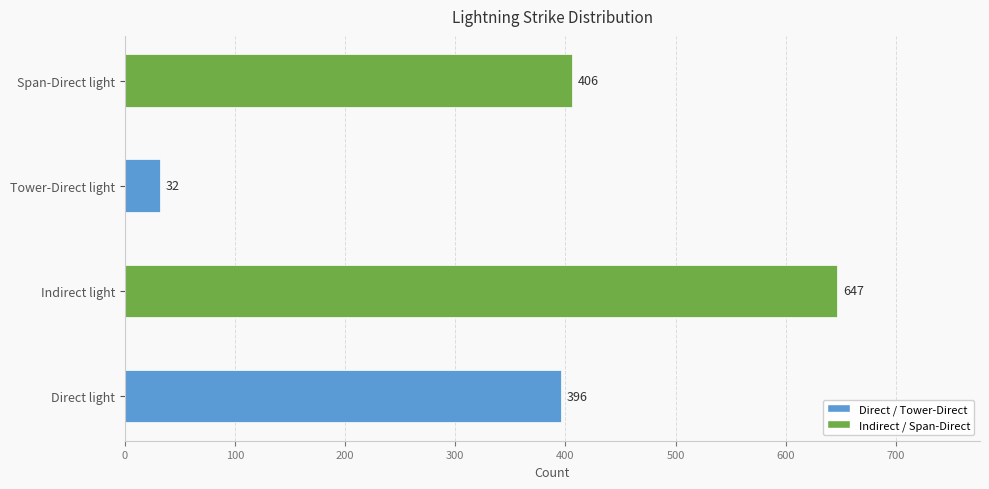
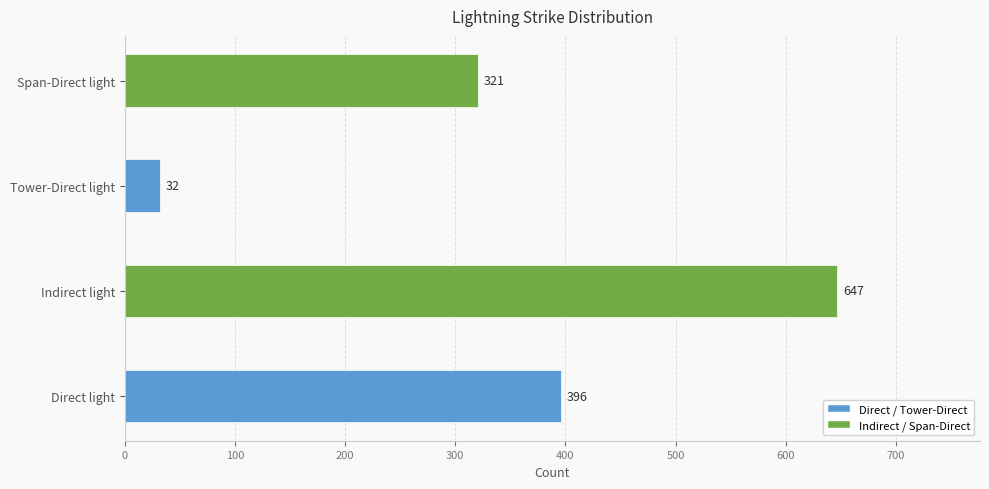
  {
-   "Span-Direct light": 406,
+   "Span-Direct light": 321,
    "Tower-Direct light": 32,
    "Indirect light": 647,
    "Direct light": 396
  }
